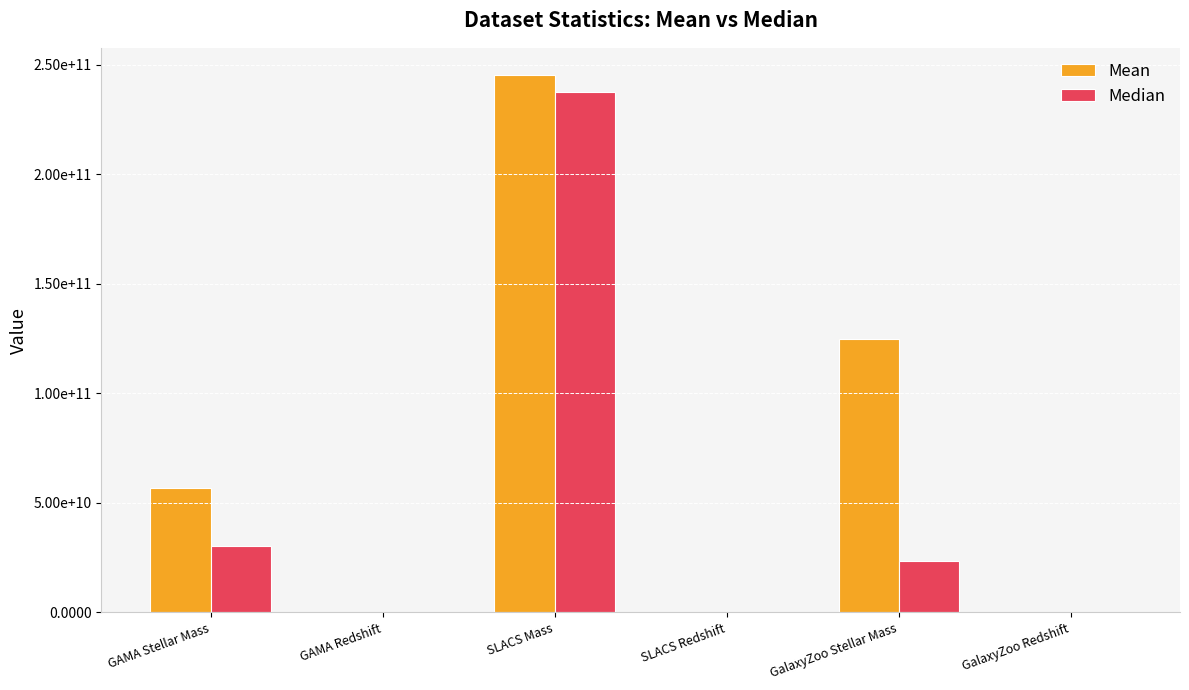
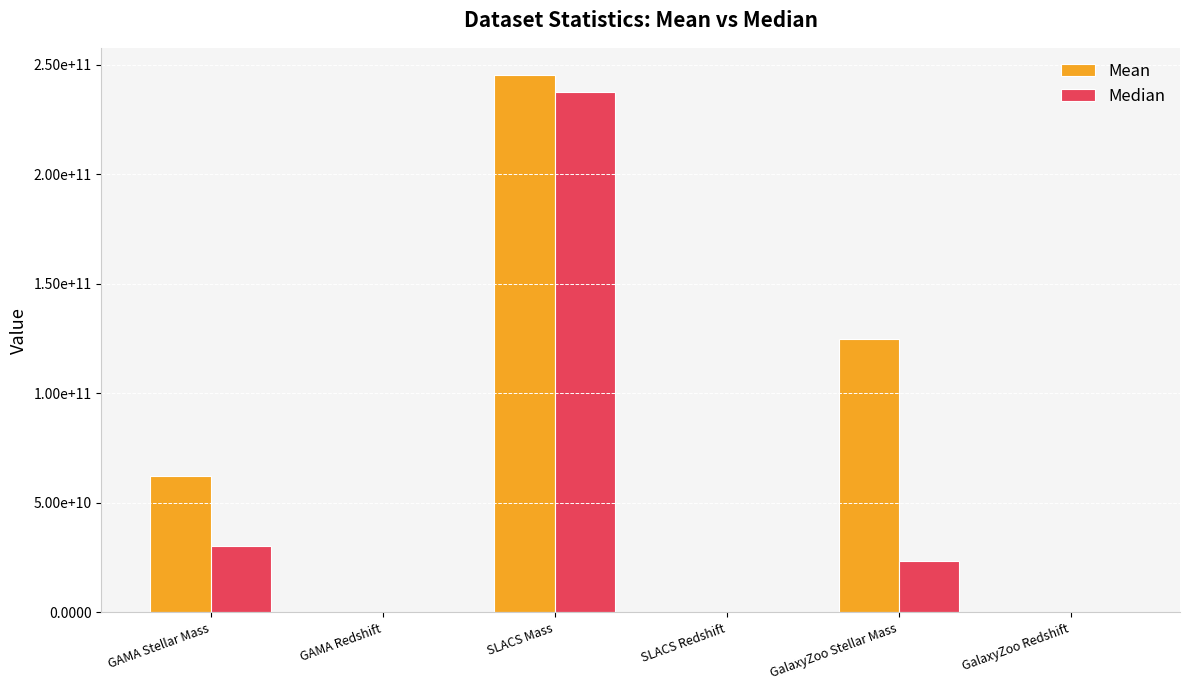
  {
    "Mean": {
-     "GAMA Stellar Mass": 57000000000,
+     "GAMA Stellar Mass": 62000000000,
      "SLACS Mass": 245000000000,
      "GalaxyZoo Stellar Mass": 125000000000
    },
    "Median": {
      "GAMA Stellar Mass": 30000000000,
      "SLACS Mass": 237000000000,
      "GalaxyZoo Stellar Mass": 24000000000
    }
  }
